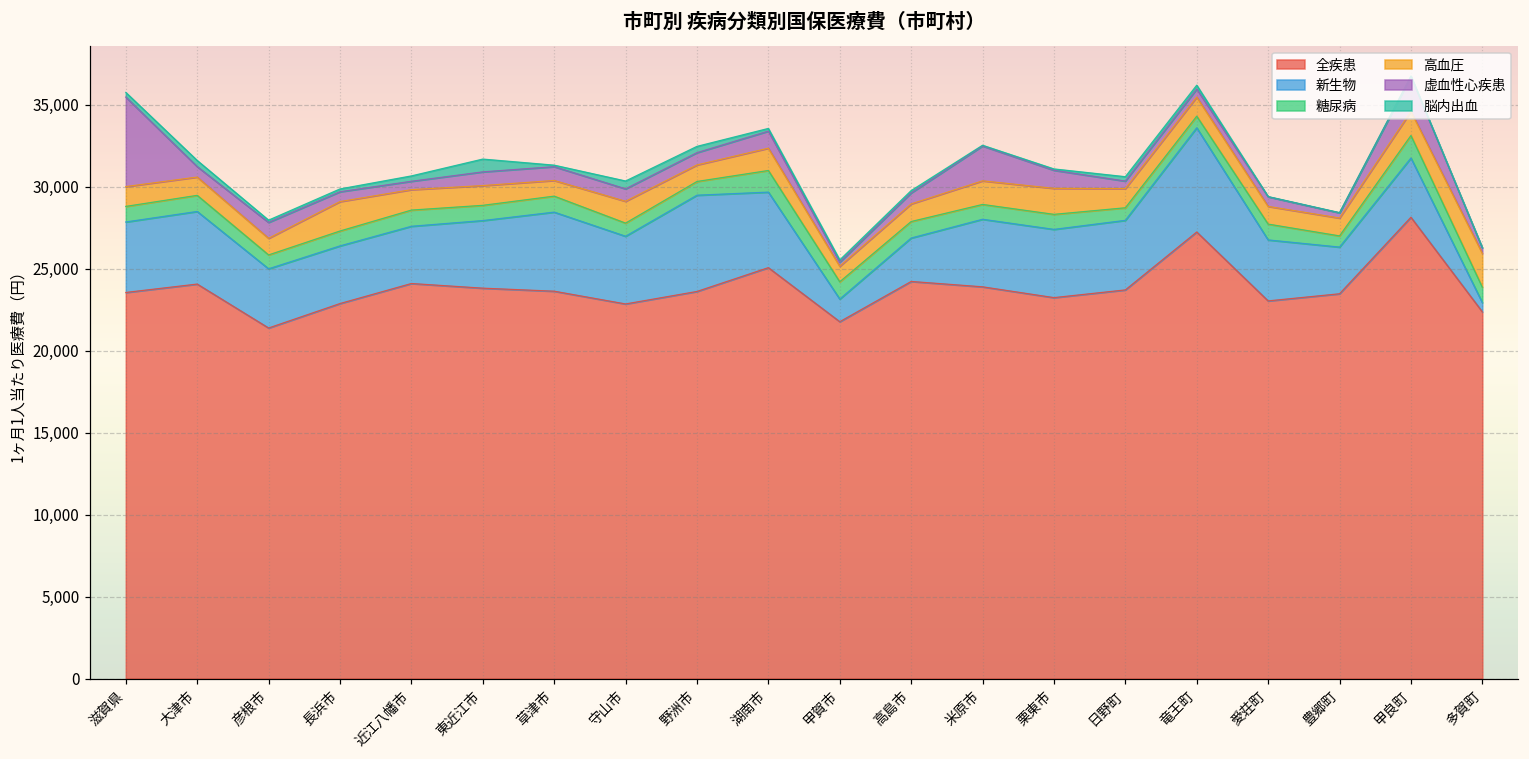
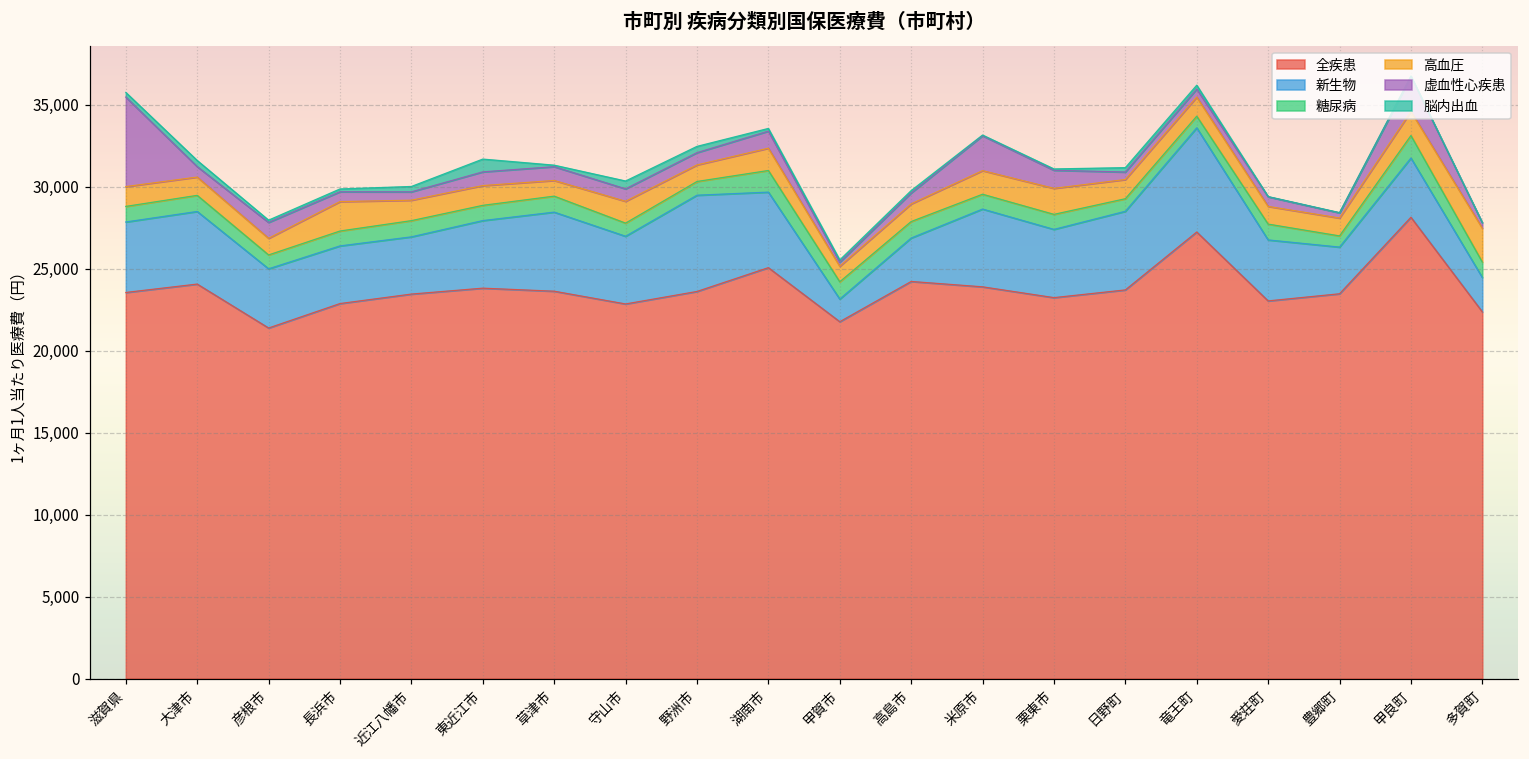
  {
    "全疾患": {
      "滋賀県": "23,600",
      "大津市": "24,100",
      "彦根市": "21,400",
      "長浜市": "22,900",
-     "近江八幡市": "24,100",
+     "近江八幡市": "23,500",
      "東近江市": "23,800",
      "草津市": "23,600",
      "守山市": "22,900",
      "野洲市": "23,600",
      "湖南市": "25,100",
      "甲賀市": "21,800",
      "高島市": "24,200",
      "米原市": "23,900",
      "栗東市": "23,200",
      "日野町": "23,700",
      "竜王町": "27,200",
      "愛荘町": "23,000",
      "豊郷町": "23,500",
      "甲良町": "28,100",
      "多賀町": "22,400"
    },
    "新生物": {
      "滋賀県": "4,300",
      "大津市": "4,400",
      "彦根市": "3,600",
      "長浜市": "3,500",
      "近江八幡市": "3,500",
      "東近江市": "4,100",
      "草津市": "4,800",
      "守山市": "4,100",
      "野洲市": "5,900",
      "湖南市": "4,600",
      "甲賀市": "1,400",
      "高島市": "2,600",
-     "米原市": "4,100",
+     "米原市": "4,700",
      "栗東市": "4,200",
-     "日野町": "4,200",
+     "日野町": "4,800",
      "竜王町": "6,400",
      "愛荘町": "3,700",
      "豊郷町": "2,800",
      "甲良町": "3,600",
-     "多賀町": "600"
+     "多賀町": "2,100"
    },
    "高血圧": {
      "滋賀県": "1,200",
      "大津市": "1,100",
      "彦根市": "1,000",
      "長浜市": "1,800",
      "近江八幡市": "1,200",
      "東近江市": "1,200",
      "草津市": "1,000",
      "守山市": "1,300",
      "野洲市": "1,000",
      "湖南市": "1,400",
      "甲賀市": "900",
      "高島市": "1,100",
      "米原市": "1,400",
      "栗東市": "1,600",
      "日野町": "1,200",
      "竜王町": "1,200",
      "愛荘町": "1,100",
      "豊郷町": "1,100",
      "多賀町": "2,100"
    },
    "虚血性心疾患": {
      "滋賀県": "5,500",
      "大津市": "600",
      "近江八幡市": "500",
      "東近江市": "800",
      "守山市": "800",
      "野洲市": "800",
      "日野町": "500",
      "竜王町": "500"
    }
  }
